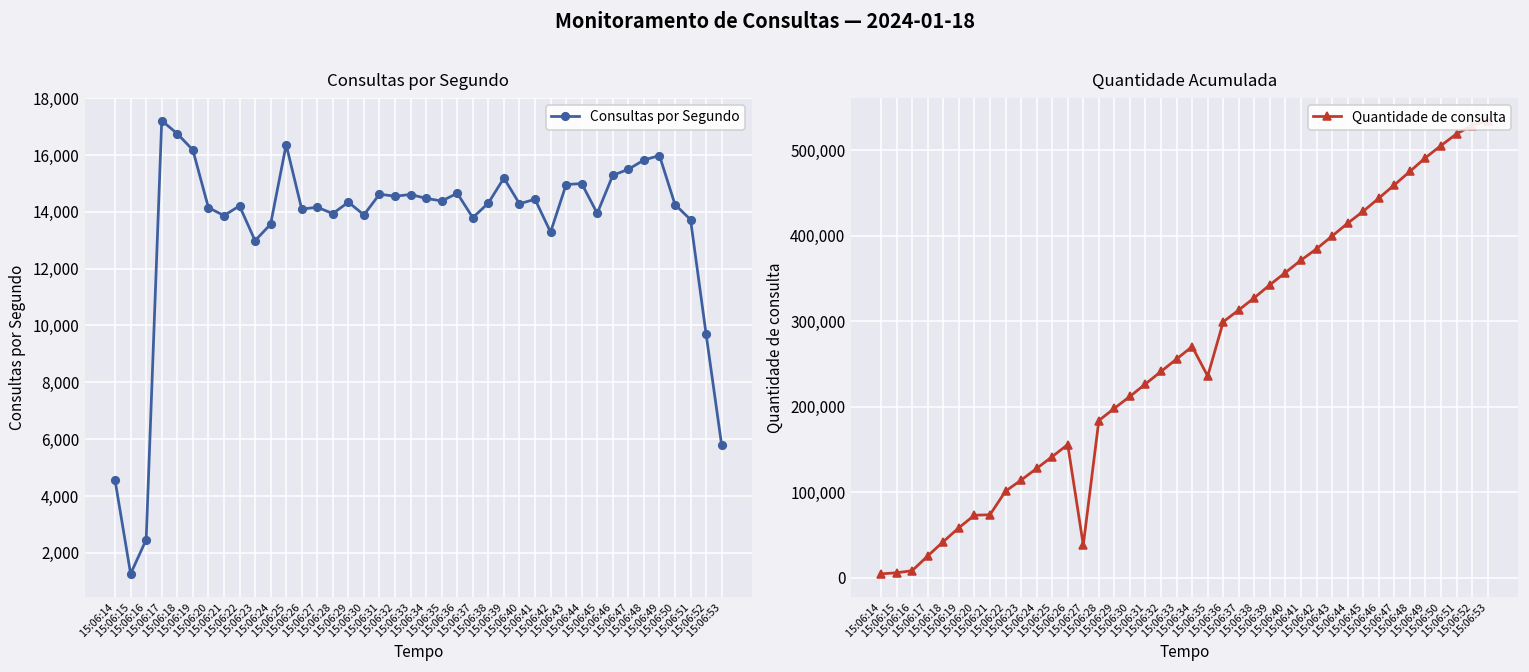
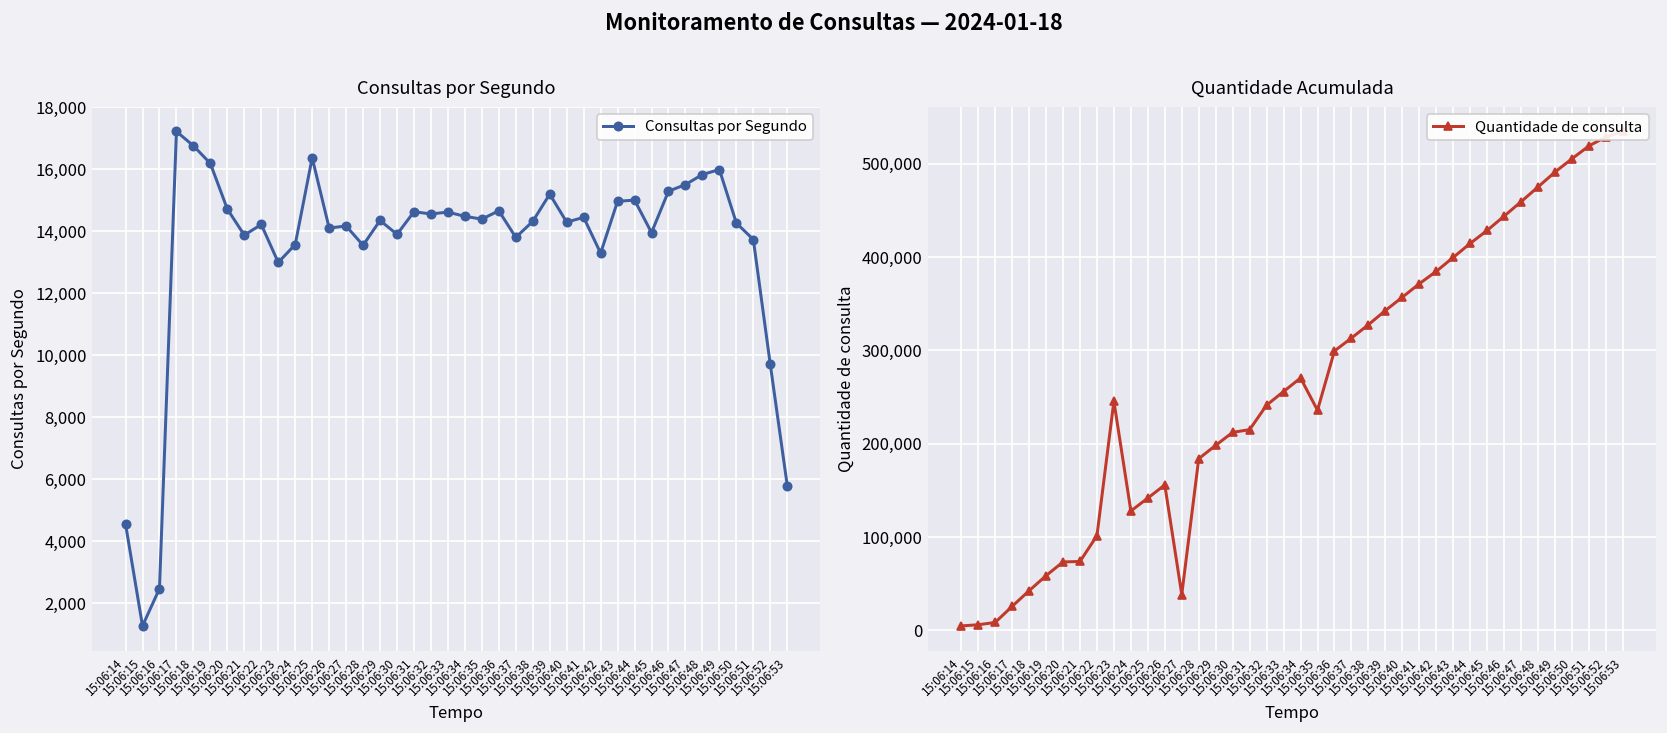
  {
    "Consultas por Segundo": {
      "15:06:14": "4,500",
      "15:06:15": "1,300",
      "15:06:16": "2,500",
      "15:06:17": "17,200",
      "15:06:18": "16,700",
      "15:06:19": "16,200",
-     "15:06:20": "14,200",
+     "15:06:20": "14,700",
      "15:06:21": "13,900",
      "15:06:22": "14,200",
      "15:06:23": "13,000",
      "15:06:24": "13,600",
      "15:06:25": "16,400",
      "15:06:26": "14,100",
      "15:06:27": "14,200",
-     "15:06:28": "13,900",
+     "15:06:28": "13,500",
      "15:06:29": "14,300",
      "15:06:30": "13,900",
      "15:06:31": "14,600",
      "15:06:32": "14,500",
      "15:06:33": "14,600",
      "15:06:34": "14,500",
      "15:06:35": "14,400",
      "15:06:36": "14,700",
      "15:06:37": "13,800",
      "15:06:38": "14,300",
      "15:06:39": "15,200",
      "15:06:40": "14,300",
      "15:06:41": "14,400",
      "15:06:42": "13,300",
      "15:06:43": "15,000",
      "15:06:44": "15,000",
      "15:06:45": "13,900",
      "15:06:46": "15,300",
      "15:06:47": "15,500",
      "15:06:48": "15,800",
      "15:06:49": "16,000",
      "15:06:50": "14,300",
      "15:06:51": "13,700",
      "15:06:52": "9,700",
      "15:06:53": "5,800"
    },
    "Quantidade Acumulada": {
      "15:06:14": "0",
      "15:06:15": "10,000",
      "15:06:16": "10,000",
      "15:06:17": "30,000",
      "15:06:18": "40,000",
      "15:06:19": "60,000",
      "15:06:20": "70,000",
      "15:06:21": "70,000",
      "15:06:22": "100,000",
-     "15:06:23": "110,000",
+     "15:06:23": "250,000",
      "15:06:24": "130,000",
      "15:06:25": "140,000",
      "15:06:26": "160,000",
      "15:06:27": "40,000",
      "15:06:28": "180,000",
      "15:06:29": "200,000",
      "15:06:30": "210,000",
-     "15:06:31": "230,000",
+     "15:06:31": "210,000",
      "15:06:32": "240,000",
      "15:06:33": "260,000",
      "15:06:34": "270,000",
      "15:06:35": "240,000",
      "15:06:36": "300,000",
      "15:06:37": "310,000",
      "15:06:38": "330,000",
      "15:06:39": "340,000",
      "15:06:40": "360,000",
      "15:06:41": "370,000",
      "15:06:42": "380,000",
      "15:06:43": "400,000",
      "15:06:44": "410,000",
      "15:06:45": "430,000",
      "15:06:46": "440,000",
      "15:06:47": "460,000",
      "15:06:48": "480,000",
      "15:06:49": "490,000",
      "15:06:50": "510,000",
      "15:06:51": "520,000"
    }
  }
